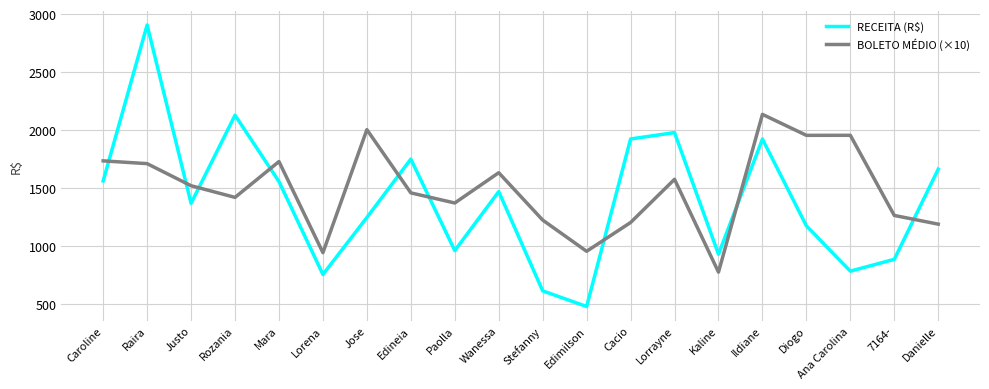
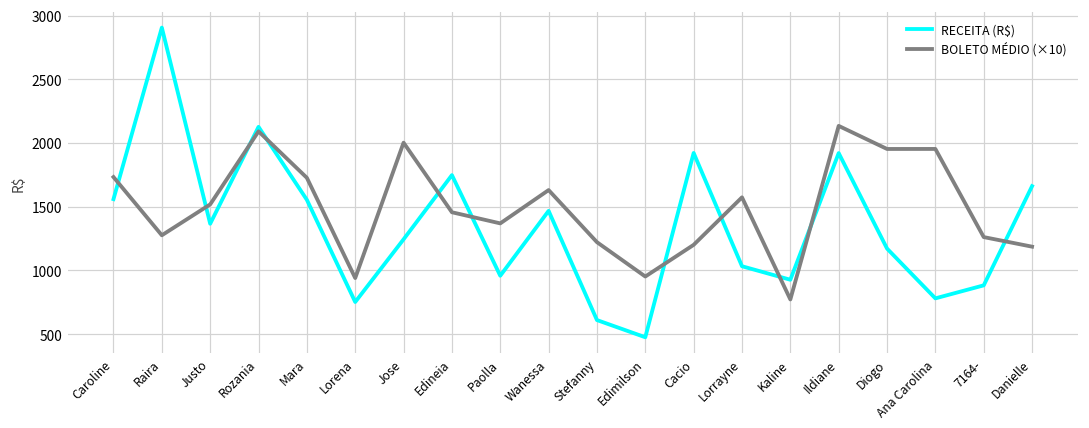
  {
    "RECEITA (R$)": {
      "Caroline": 1560,
      "Raira": 2910,
      "Justo": 1370,
      "Rozania": 2130,
      "Mara": 1550,
      "Lorena": 750,
      "Jose": 1240,
      "Edineia": 1750,
      "Paolla": 960,
      "Wanessa": 1470,
      "Stefanny": 610,
      "Edimilson": 480,
      "Cacio": 1920,
-     "Lorrayne": 1980,
+     "Lorrayne": 1030,
      "Kaline": 930,
      "Ildiane": 1920,
      "Diogo": 1170,
      "Ana Carolina": 780,
      "7164-": 880,
      "Danielle": 1660
    },
    "BOLETO MÉDIO (×10)": {
      "Caroline": 1730,
-     "Raira": 1710,
+     "Raira": 1280,
      "Justo": 1520,
-     "Rozania": 1420,
+     "Rozania": 2090,
      "Mara": 1730,
      "Lorena": 940,
      "Jose": 2000,
      "Edineia": 1460,
      "Paolla": 1370,
      "Wanessa": 1630,
      "Stefanny": 1220,
      "Edimilson": 950,
      "Cacio": 1200,
      "Lorrayne": 1570,
      "Kaline": 770,
      "Ildiane": 2130,
      "Diogo": 1950,
      "Ana Carolina": 1950,
      "7164-": 1260,
      "Danielle": 1190
    }
  }
